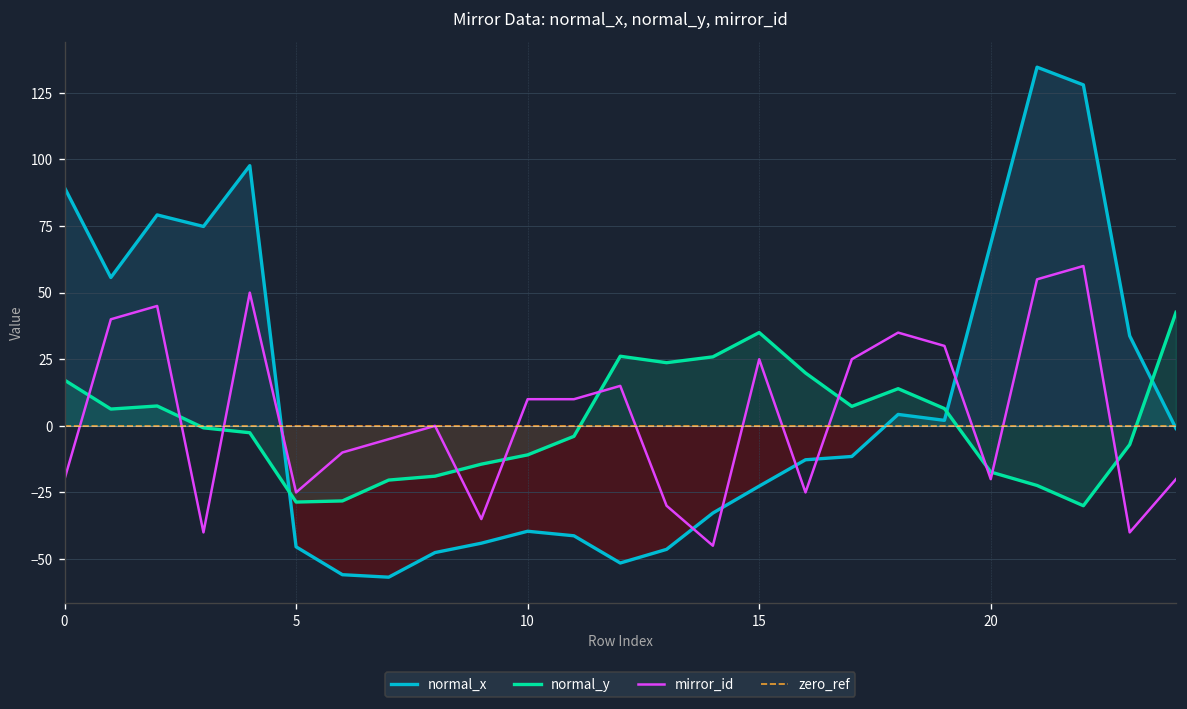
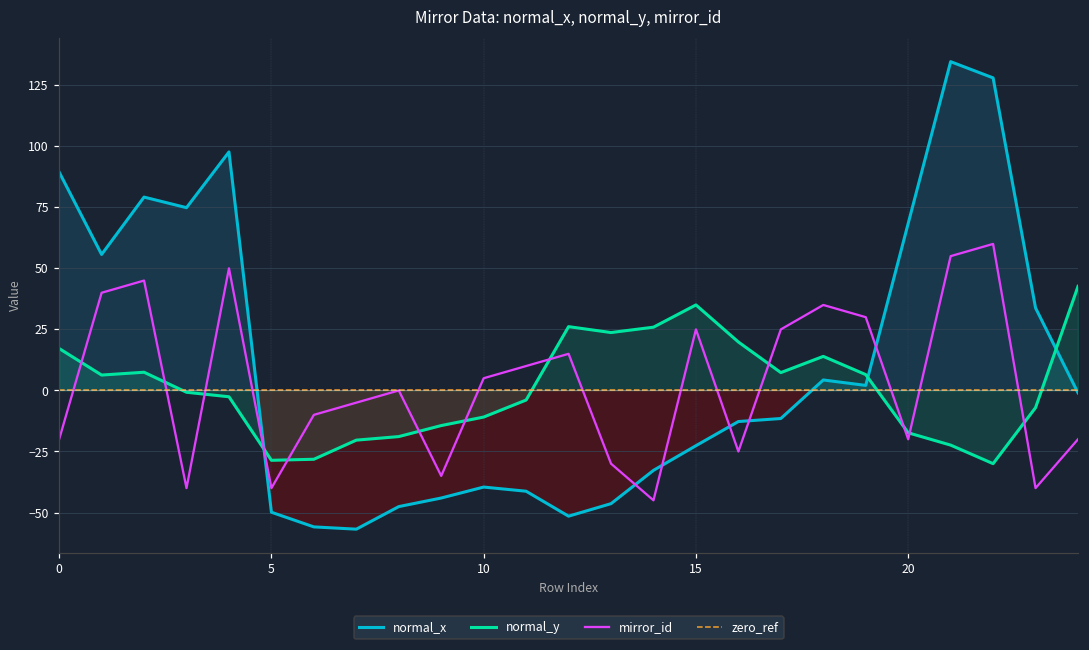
  {
    "normal_x": {
      "0": 89,
-     "5": -45,
+     "5": -50,
      "10": -40,
      "15": -23,
      "20": 68
    },
    "mirror_id": {
      "0": -20,
-     "5": -25,
-     "10": 10,
+     "5": -40,
+     "10": 5,
      "15": 25,
      "20": -20
    },
    "zero_ref": {
      "0": 0,
      "15": 0
    }
  }
